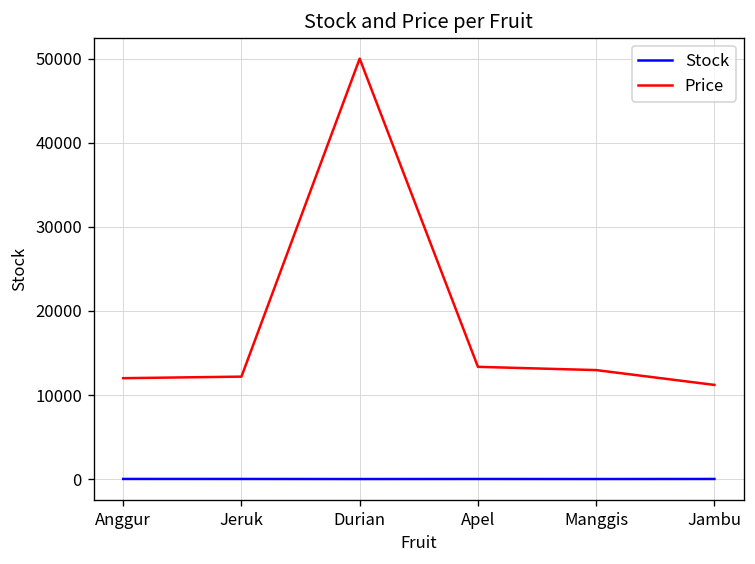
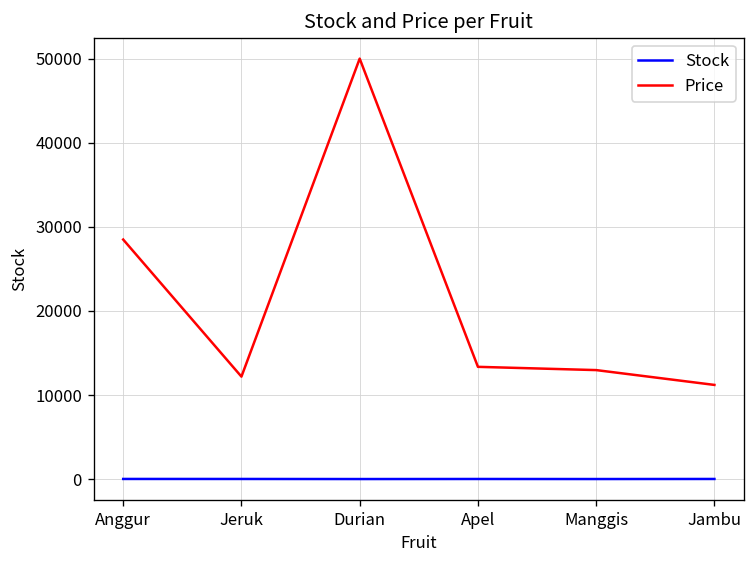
  {
    "Stock": {
      "Anggur": 0,
      "Jeruk": 0,
      "Durian": 0,
      "Apel": 0,
      "Manggis": 0,
      "Jambu": 0
    },
    "Price": {
-     "Anggur": 12000,
+     "Anggur": 28000,
      "Jeruk": 12000,
      "Durian": 50000,
      "Apel": 13000,
      "Manggis": 13000,
      "Jambu": 11000
    }
  }
